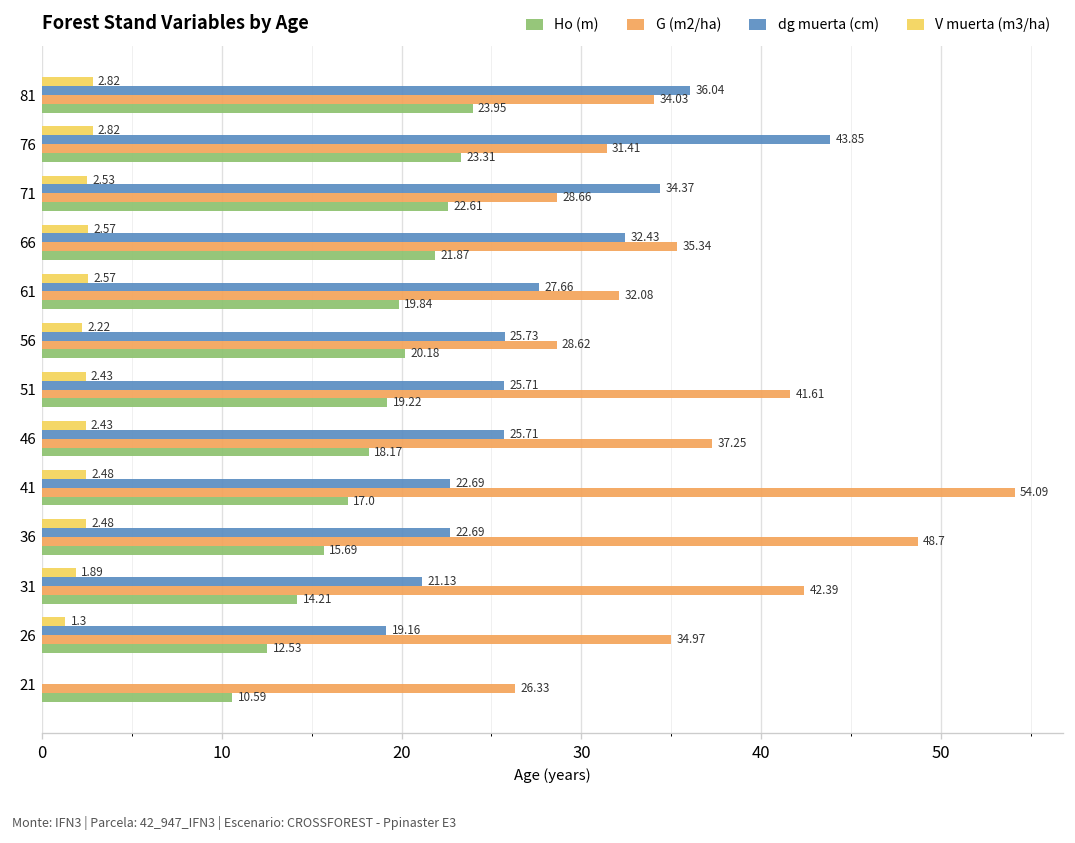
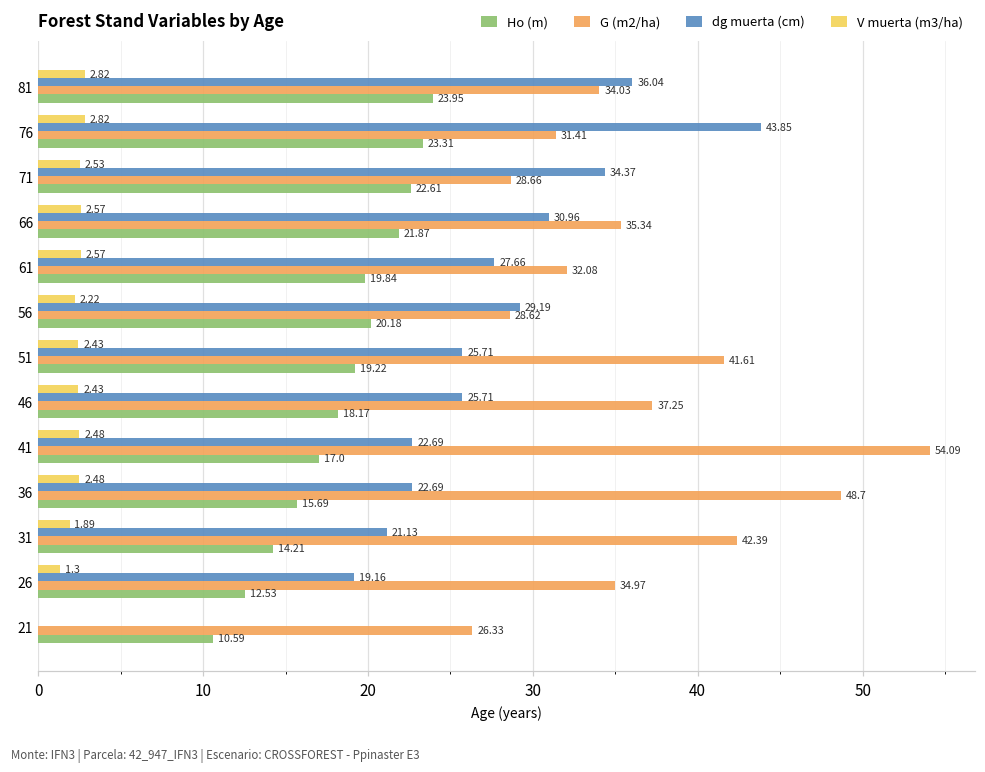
  {
    "Ho (m)": {
      "81": 23.95,
      "76": 23.31,
      "71": 22.61,
      "66": 21.87,
      "61": 19.84,
      "56": 20.18,
      "51": 19.22,
      "46": 18.17,
      "41": 17.0,
      "36": 15.69,
      "31": 14.21,
      "26": 12.53,
      "21": 10.59
    },
    "dg muerta (cm)": {
      "81": 36.04,
      "76": 43.85,
      "71": 34.37,
-     "66": 32.43,
+     "66": 30.96,
      "61": 27.66,
-     "56": 25.73,
+     "56": 29.19,
      "51": 25.71,
      "46": 25.71,
      "41": 22.69,
      "36": 22.69,
      "31": 21.13,
      "26": 19.16
    }
  }
